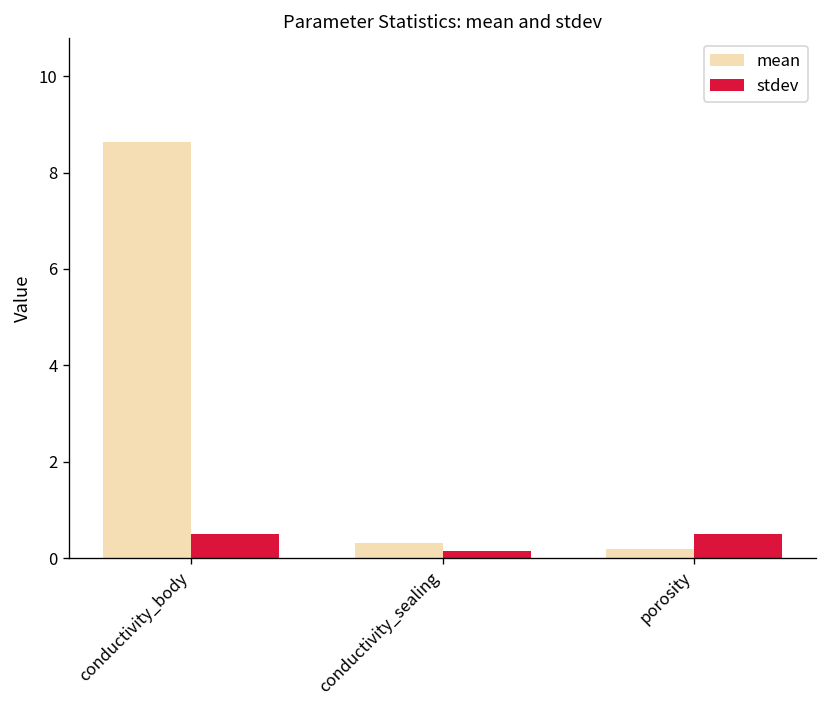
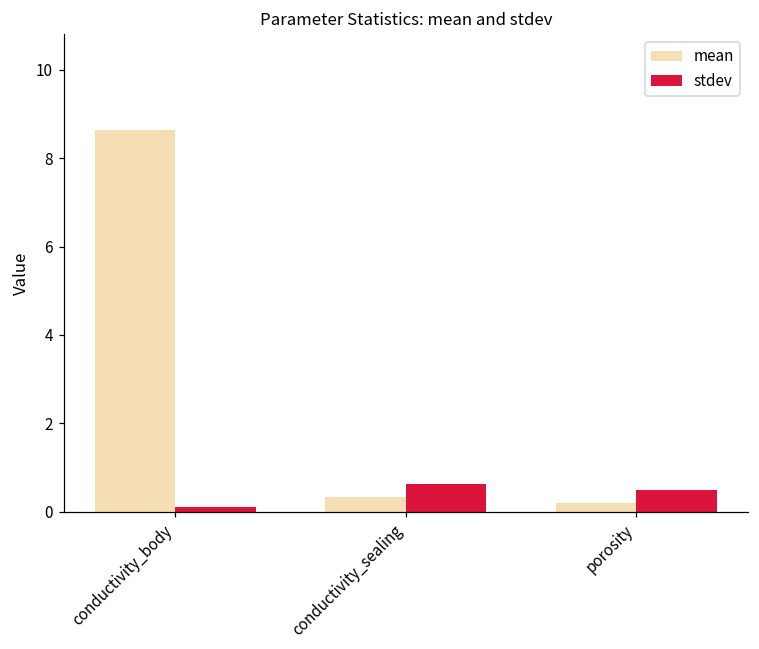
  {
    "mean": {
      "conductivity_body": 8.6,
      "conductivity_sealing": 0.3,
      "porosity": 0.2
    },
    "stdev": {
-     "conductivity_body": 0.5,
-     "conductivity_sealing": 0.2,
+     "conductivity_body": 0.1,
+     "conductivity_sealing": 0.6,
      "porosity": 0.5
    }
  }
